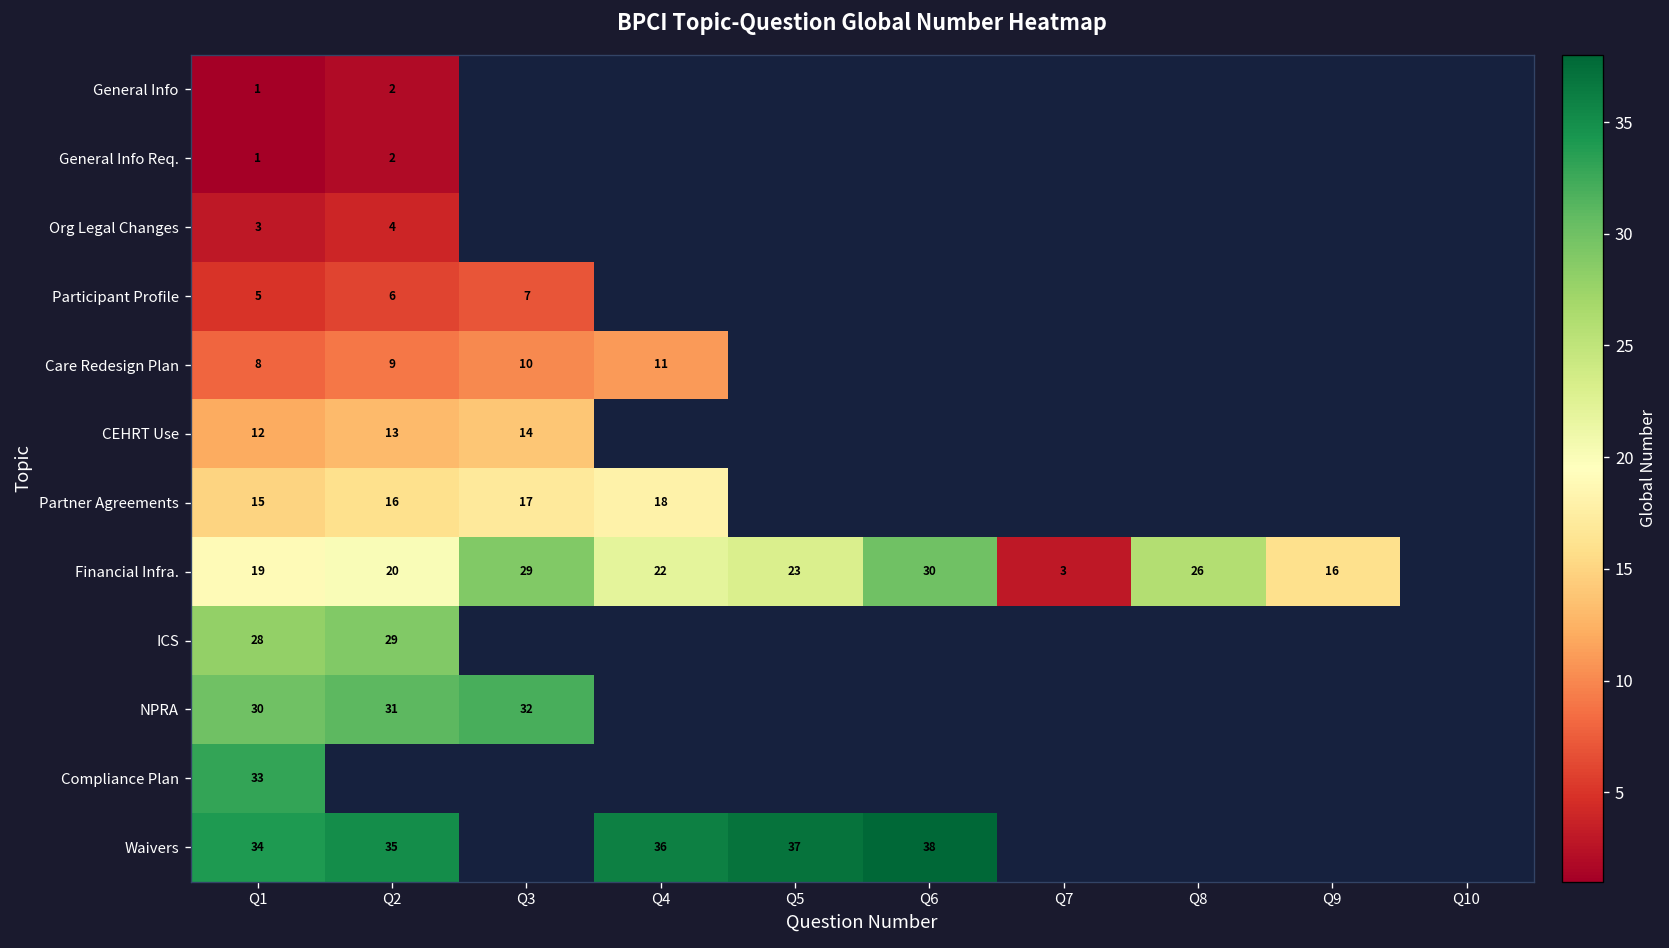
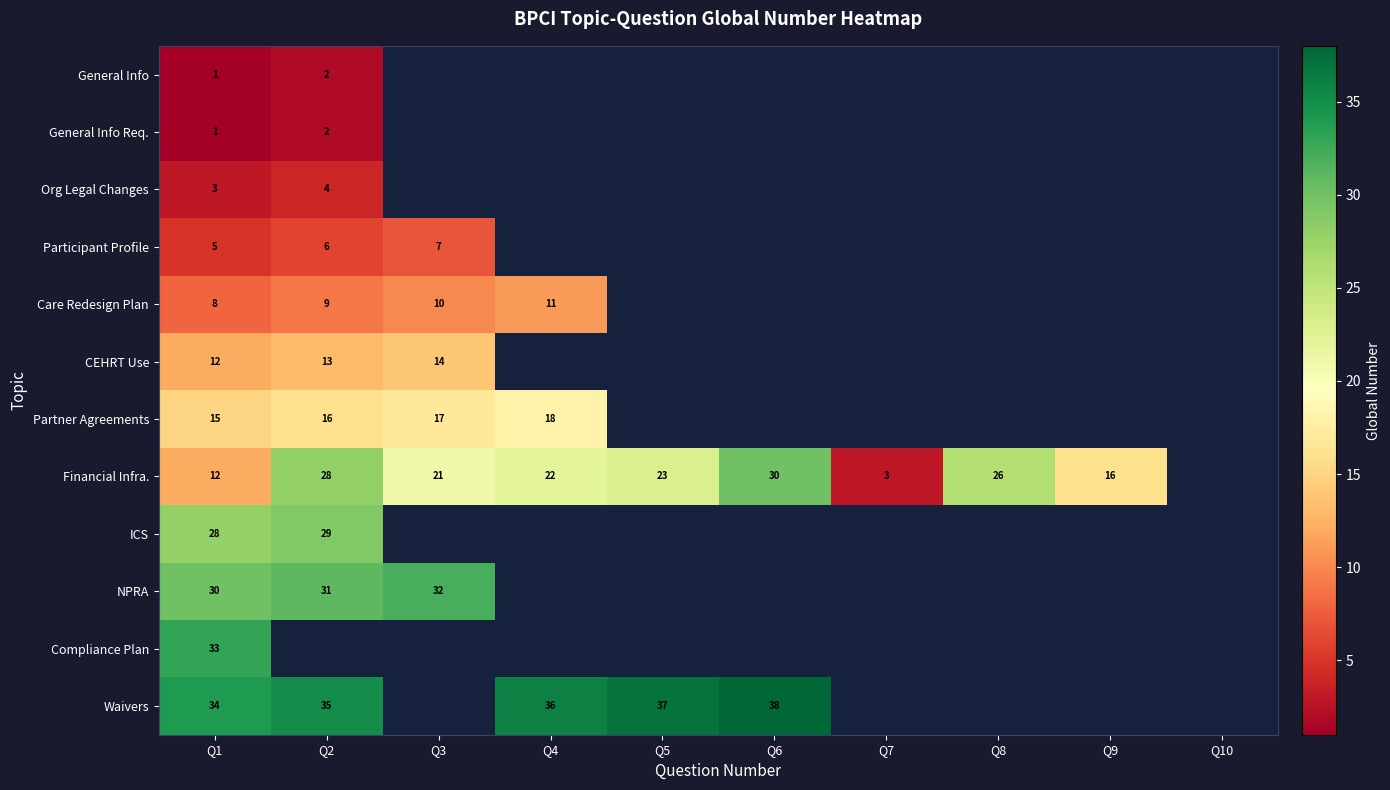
  {
    "General Info": {
      "Q1": 1,
      "Q2": 2
    },
    "General Info Req.": {
      "Q1": 1,
      "Q2": 2
    },
    "Org Legal Changes": {
      "Q1": 3,
      "Q2": 4
    },
    "Participant Profile": {
      "Q1": 5,
      "Q2": 6,
      "Q3": 7
    },
    "Care Redesign Plan": {
      "Q1": 8,
      "Q2": 9,
      "Q3": 10,
      "Q4": 11
    },
    "CEHRT Use": {
      "Q1": 12,
      "Q2": 13,
      "Q3": 14
    },
    "Partner Agreements": {
      "Q1": 15,
      "Q2": 16,
      "Q3": 17,
      "Q4": 18
    },
    "Financial Infra.": {
-     "Q1": 19,
-     "Q2": 20,
-     "Q3": 29,
+     "Q1": 12,
+     "Q2": 28,
+     "Q3": 21,
      "Q4": 22,
      "Q5": 23,
      "Q6": 30,
      "Q7": 3,
      "Q8": 26,
      "Q9": 16
    },
    "ICS": {
      "Q1": 28,
      "Q2": 29
    },
    "NPRA": {
      "Q1": 30,
      "Q2": 31,
      "Q3": 32
    },
    "Compliance Plan": {
      "Q1": 33
    },
    "Waivers": {
      "Q1": 34,
      "Q2": 35,
      "Q4": 36,
      "Q5": 37,
      "Q6": 38
    }
  }
